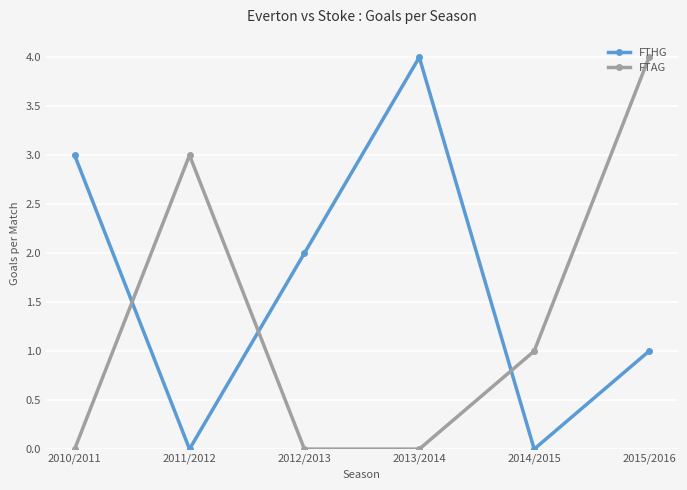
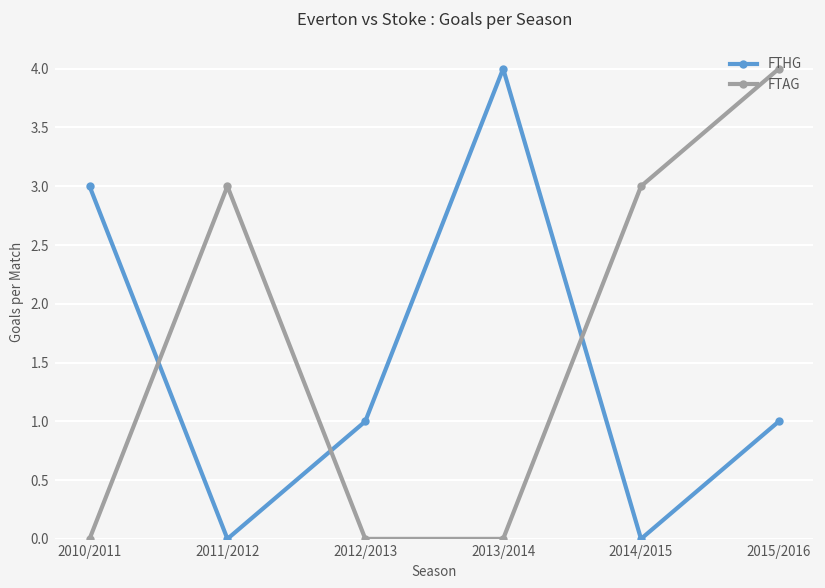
  {
    "FTHG": {
      "2010/2011": 3,
      "2011/2012": 0,
-     "2012/2013": 2,
+     "2012/2013": 1,
      "2013/2014": 4,
      "2014/2015": 0,
      "2015/2016": 1
    },
    "FTAG": {
      "2010/2011": 0,
      "2011/2012": 3,
      "2012/2013": 0,
      "2013/2014": 0,
-     "2014/2015": 1,
+     "2014/2015": 3,
      "2015/2016": 4
    }
  }
